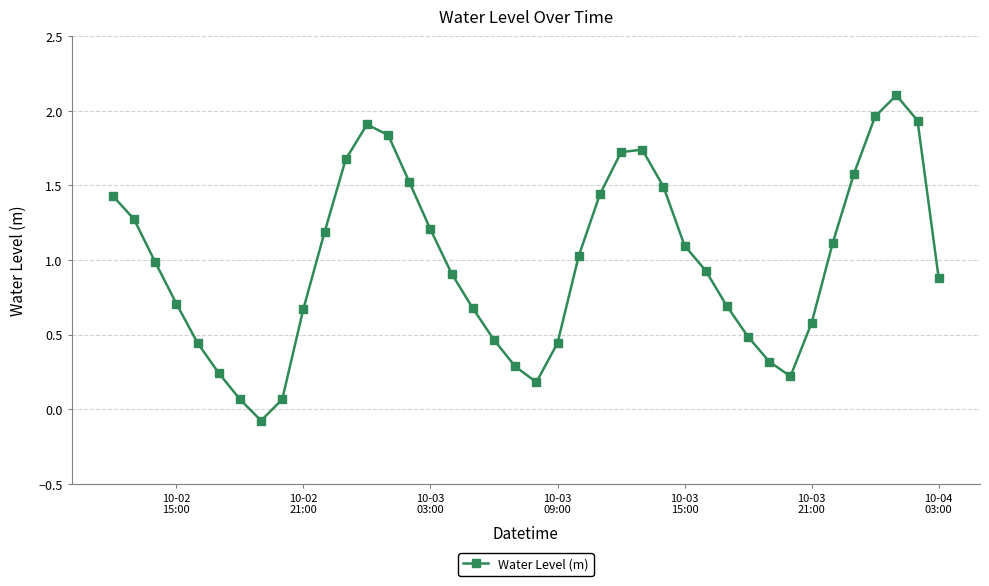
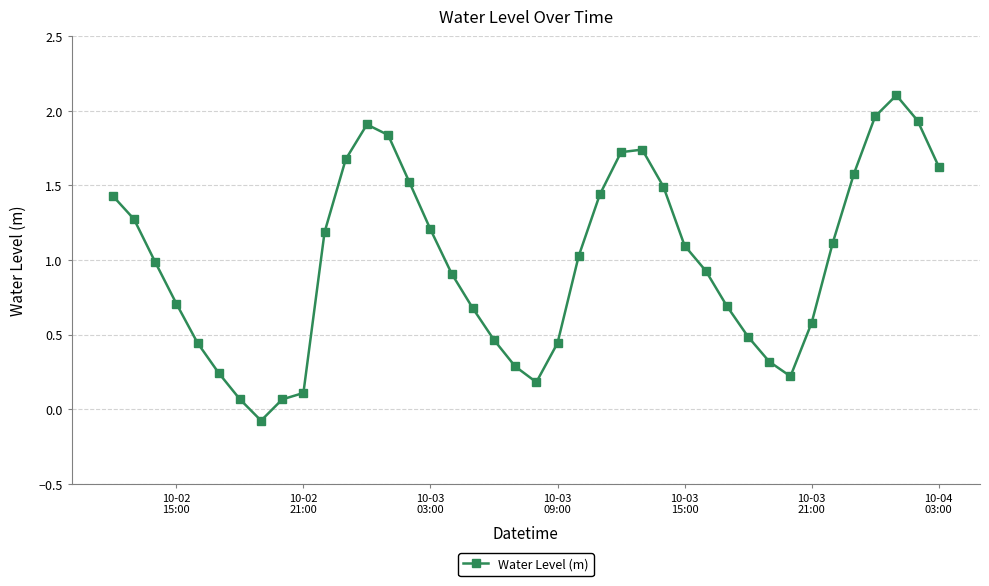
  {
    "10-02 15:00": 0.71,
-   "10-02 21:00": 0.67,
+   "10-02 21:00": 0.11,
    "10-03 03:00": 1.20,
    "10-03 09:00": 0.44,
    "10-03 15:00": 1.10,
    "10-03 21:00": 0.58,
-   "10-04 03:00": 0.88
+   "10-04 03:00": 1.63
  }
